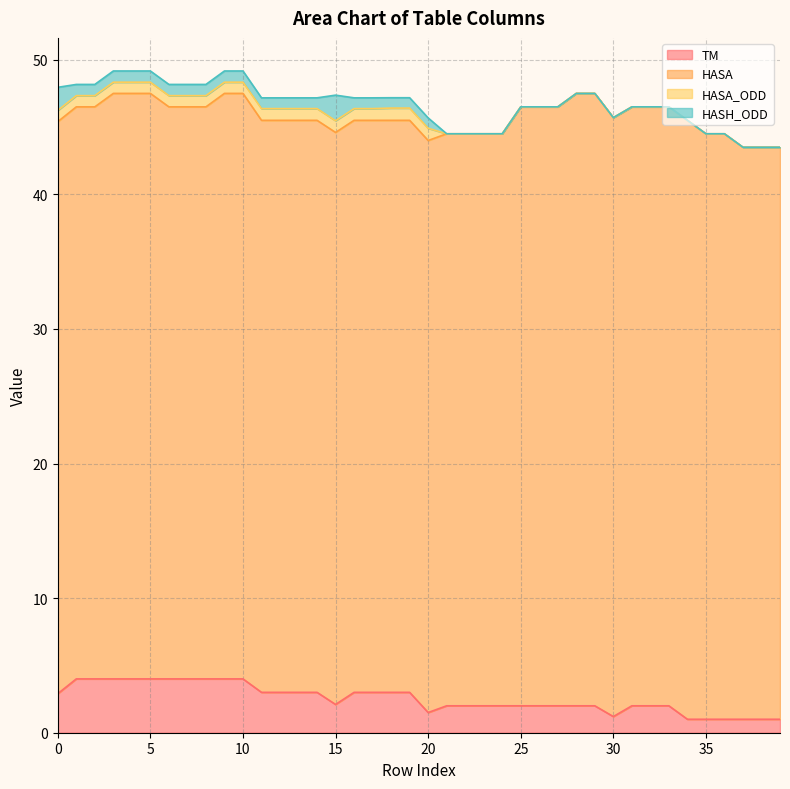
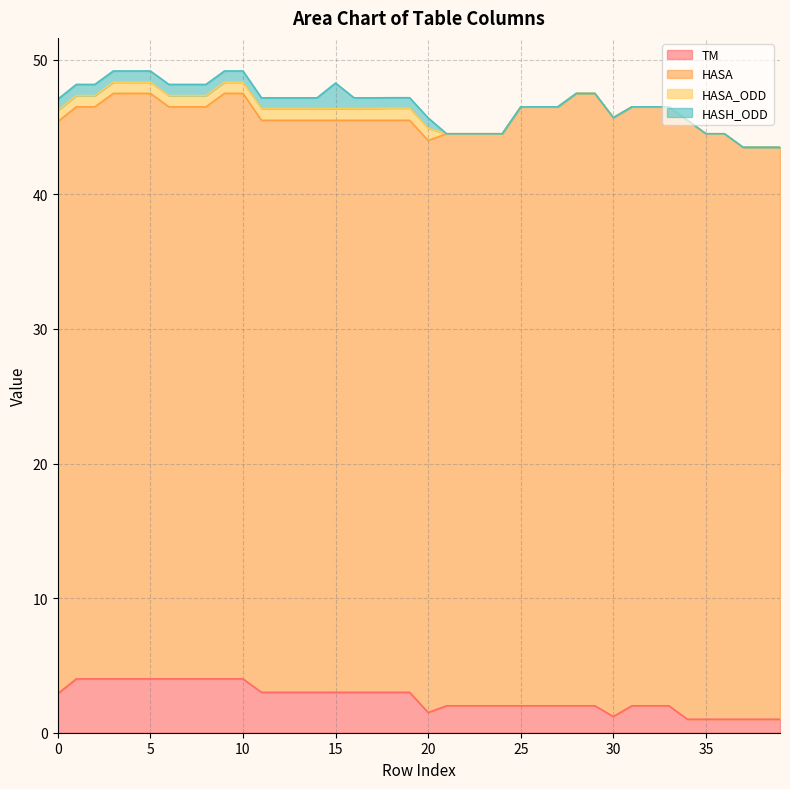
  {
    "TM": {
      "0": 2.9,
      "5": 4.0,
      "10": 4.0,
-     "15": 2.1,
+     "15": 3.0,
      "20": 1.5,
      "25": 2.0,
      "30": 1.2,
      "35": 1.0
    },
    "HASH_ODD": {
-     "0": 1.7,
+     "0": 0.8,
      "5": 0.8,
      "10": 0.8,
      "15": 1.9,
      "20": 0.8
    }
  }
